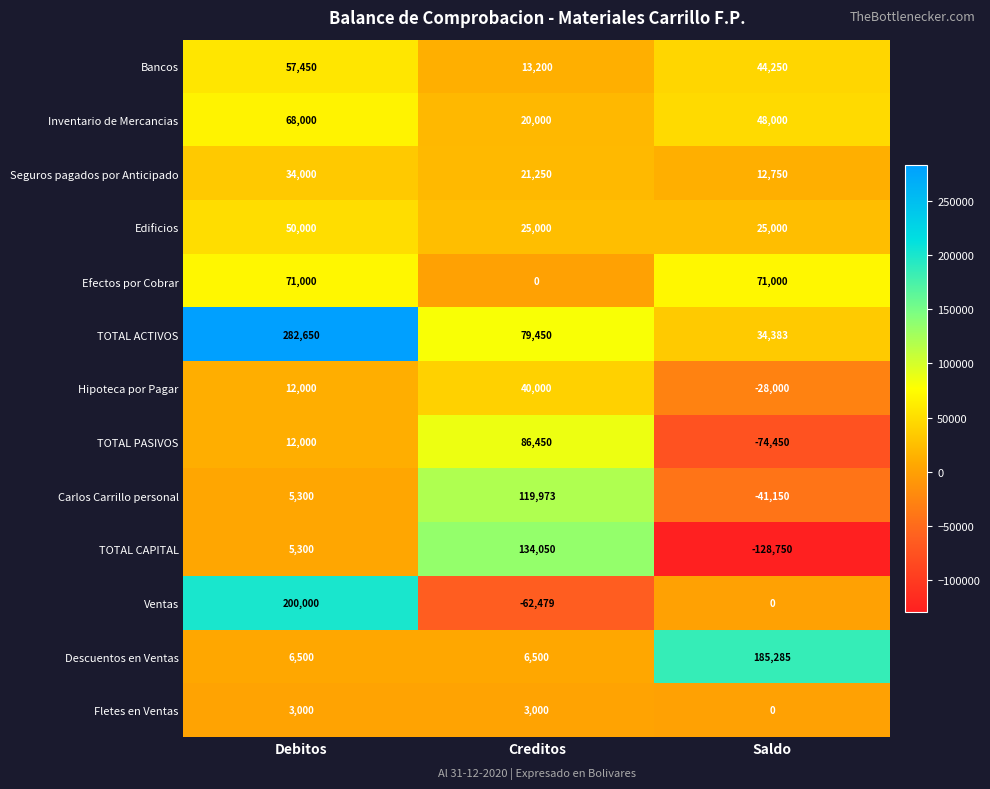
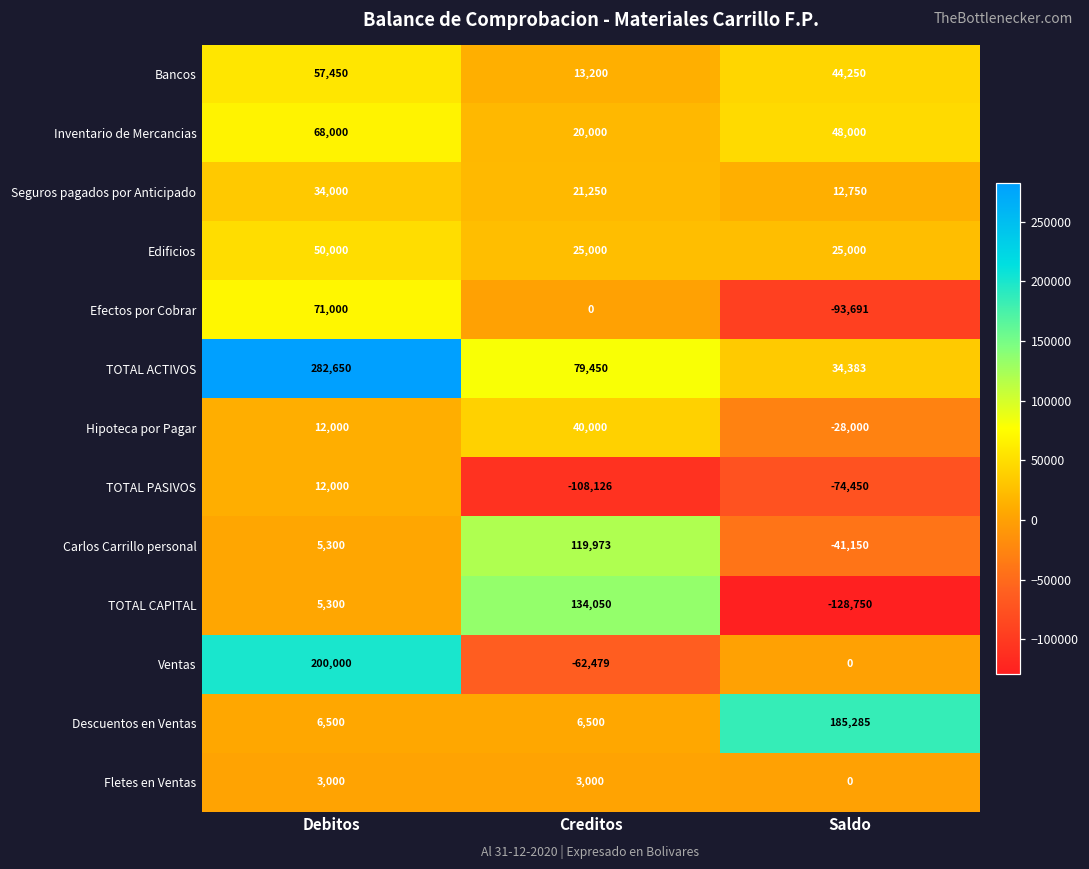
  {
    "Bancos": {
      "Debitos": "57,450",
      "Creditos": "13,200",
      "Saldo": "44,250"
    },
    "Inventario de Mercancias": {
      "Debitos": "68,000",
      "Creditos": "20,000",
      "Saldo": "48,000"
    },
    "Seguros pagados por Anticipado": {
      "Debitos": "34,000",
      "Creditos": "21,250",
      "Saldo": "12,750"
    },
    "Edificios": {
      "Debitos": "50,000",
      "Creditos": "25,000",
      "Saldo": "25,000"
    },
    "Efectos por Cobrar": {
      "Debitos": "71,000",
      "Creditos": "0",
-     "Saldo": "71,000"
+     "Saldo": "-93,691"
    },
    "TOTAL ACTIVOS": {
      "Debitos": "282,650",
      "Creditos": "79,450",
      "Saldo": "34,383"
    },
    "Hipoteca por Pagar": {
      "Debitos": "12,000",
      "Creditos": "40,000",
      "Saldo": "-28,000"
    },
    "TOTAL PASIVOS": {
      "Debitos": "12,000",
-     "Creditos": "86,450",
+     "Creditos": "-108,126",
      "Saldo": "-74,450"
    },
    "Carlos Carrillo personal": {
      "Debitos": "5,300",
      "Creditos": "119,973",
      "Saldo": "-41,150"
    },
    "TOTAL CAPITAL": {
      "Debitos": "5,300",
      "Creditos": "134,050",
      "Saldo": "-128,750"
    },
    "Ventas": {
      "Debitos": "200,000",
      "Creditos": "-62,479",
      "Saldo": "0"
    },
    "Descuentos en Ventas": {
      "Debitos": "6,500",
      "Creditos": "6,500",
      "Saldo": "185,285"
    },
    "Fletes en Ventas": {
      "Debitos": "3,000",
      "Creditos": "3,000",
      "Saldo": "0"
    }
  }
